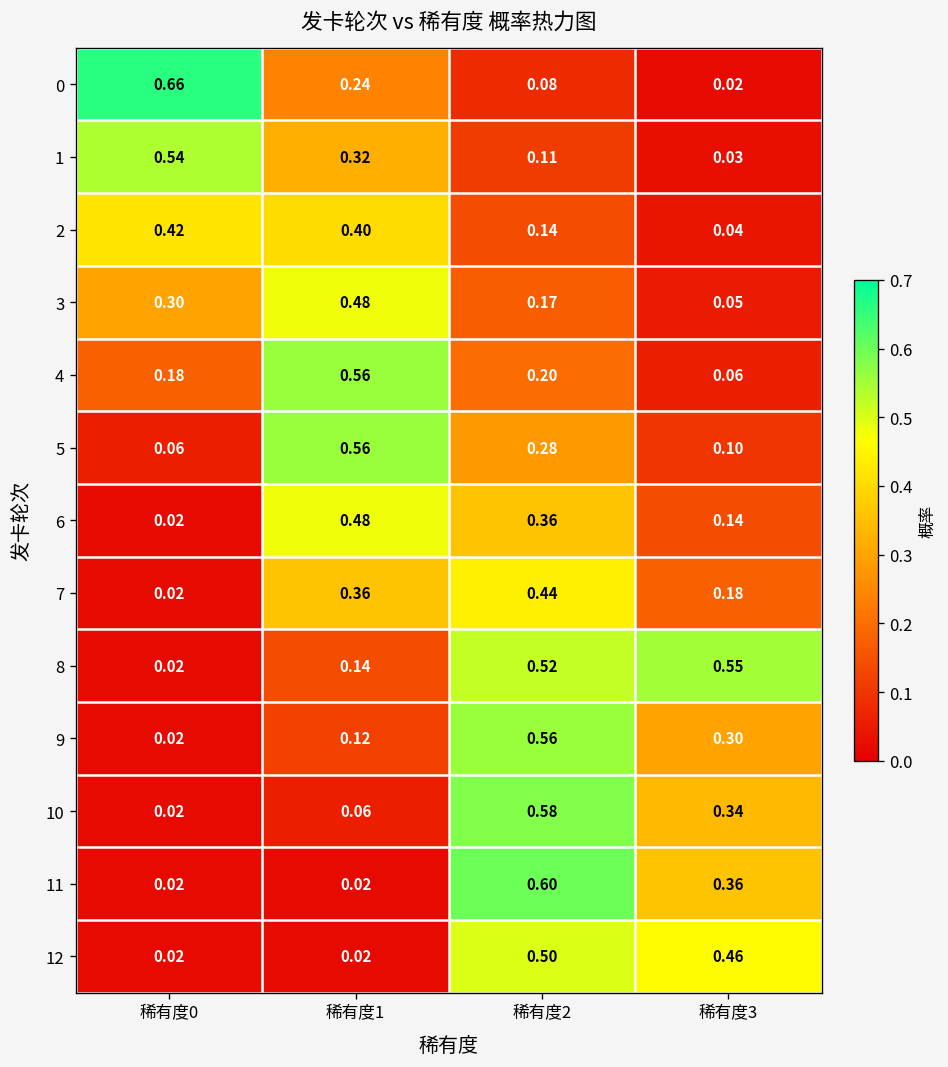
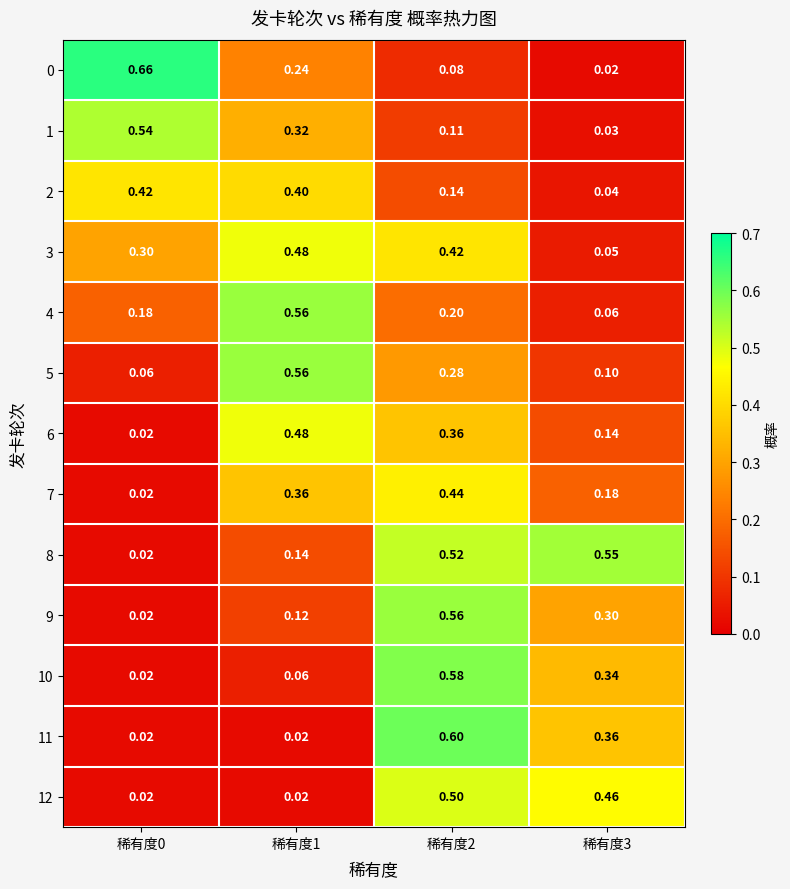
  {
    "0": {
      "稀有度0": 0.66,
      "稀有度1": 0.24,
      "稀有度2": 0.08,
      "稀有度3": 0.02
    },
    "1": {
      "稀有度0": 0.54,
      "稀有度1": 0.32,
      "稀有度2": 0.11,
      "稀有度3": 0.03
    },
    "2": {
      "稀有度0": 0.42,
      "稀有度1": 0.40,
      "稀有度2": 0.14,
      "稀有度3": 0.04
    },
    "3": {
      "稀有度0": 0.30,
      "稀有度1": 0.48,
-     "稀有度2": 0.17,
+     "稀有度2": 0.42,
      "稀有度3": 0.05
    },
    "4": {
      "稀有度0": 0.18,
      "稀有度1": 0.56,
      "稀有度2": 0.20,
      "稀有度3": 0.06
    },
    "5": {
      "稀有度0": 0.06,
      "稀有度1": 0.56,
      "稀有度2": 0.28,
      "稀有度3": 0.10
    },
    "6": {
      "稀有度0": 0.02,
      "稀有度1": 0.48,
      "稀有度2": 0.36,
      "稀有度3": 0.14
    },
    "7": {
      "稀有度0": 0.02,
      "稀有度1": 0.36,
      "稀有度2": 0.44,
      "稀有度3": 0.18
    },
    "8": {
      "稀有度0": 0.02,
      "稀有度1": 0.14,
      "稀有度2": 0.52,
      "稀有度3": 0.55
    },
    "9": {
      "稀有度0": 0.02,
      "稀有度1": 0.12,
      "稀有度2": 0.56,
      "稀有度3": 0.30
    },
    "10": {
      "稀有度0": 0.02,
      "稀有度1": 0.06,
      "稀有度2": 0.58,
      "稀有度3": 0.34
    },
    "11": {
      "稀有度0": 0.02,
      "稀有度1": 0.02,
      "稀有度2": 0.60,
      "稀有度3": 0.36
    },
    "12": {
      "稀有度0": 0.02,
      "稀有度1": 0.02,
      "稀有度2": 0.50,
      "稀有度3": 0.46
    }
  }
